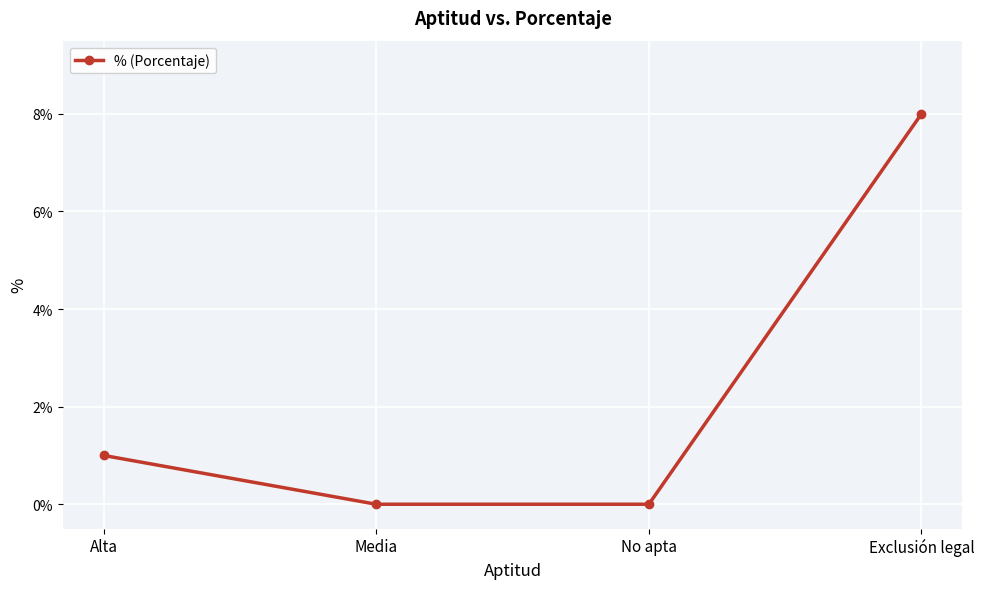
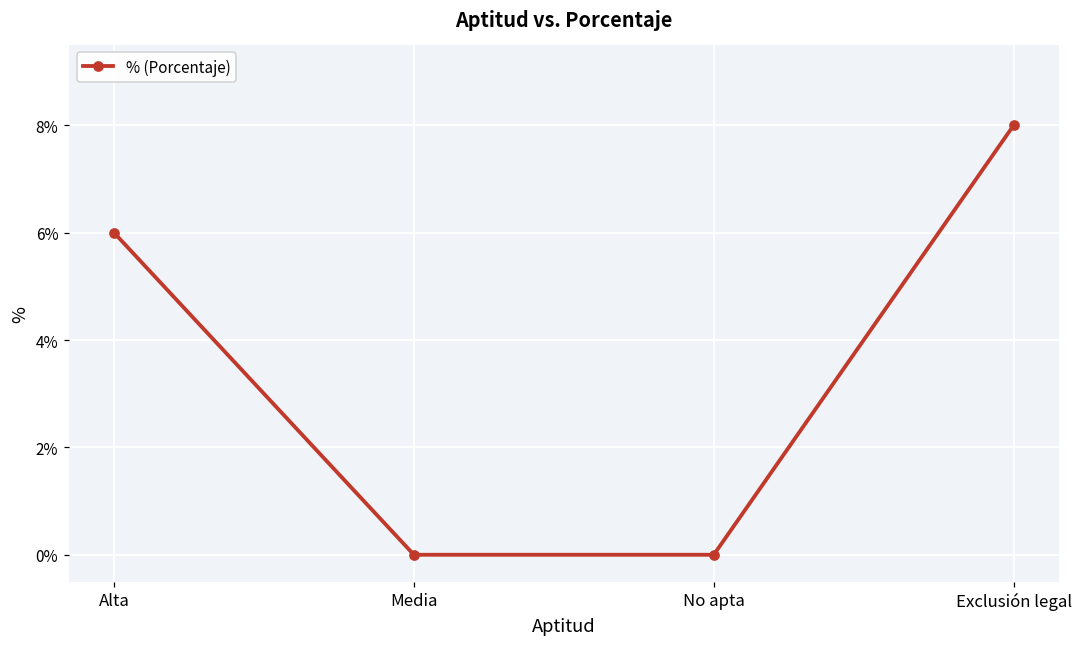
  {
-   "Alta": "1%",
+   "Alta": "6%",
    "Media": "0%",
    "No apta": "0%",
    "Exclusión legal": "8%"
  }
